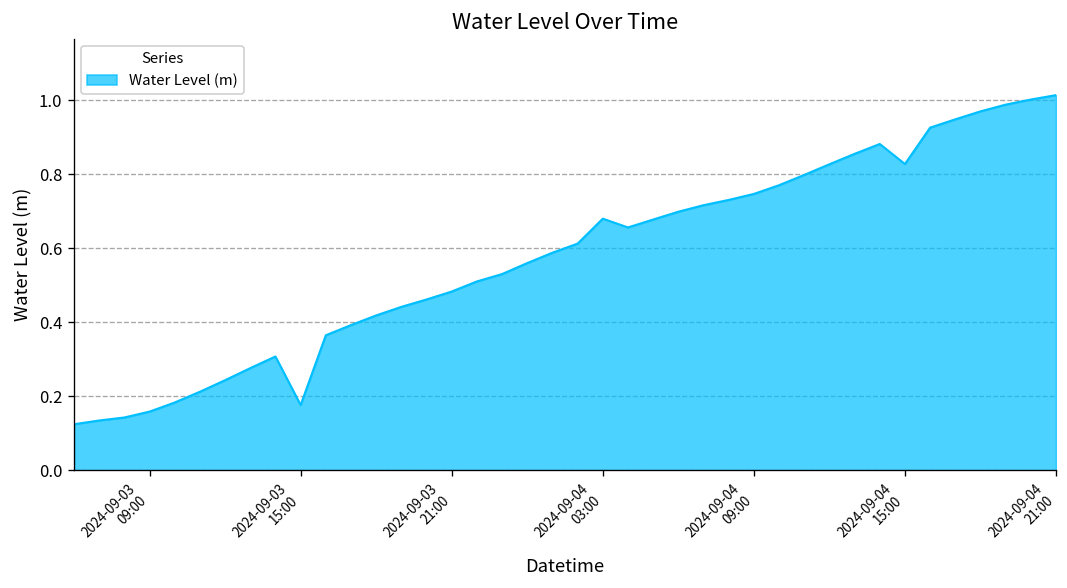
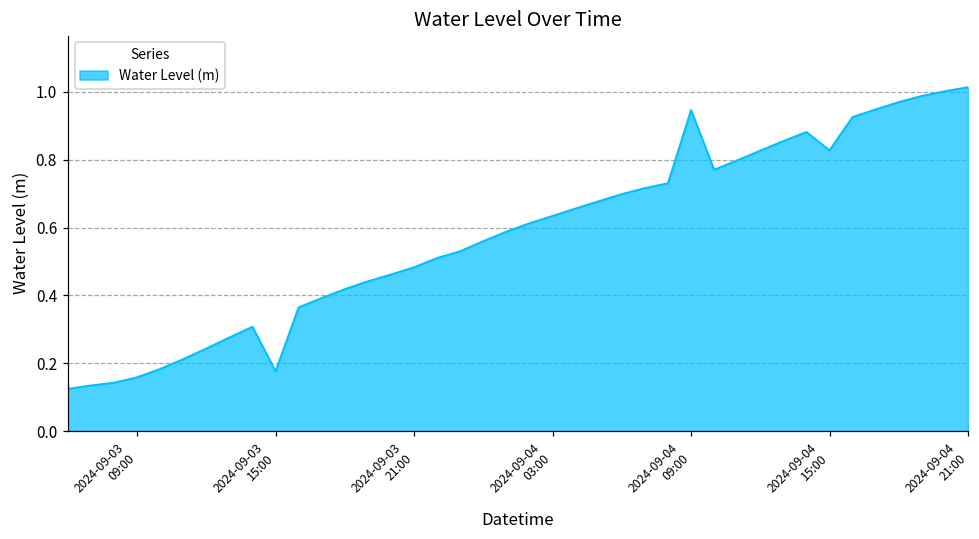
  {
    "2024-09-03 09:00": 0.16,
    "2024-09-03 15:00": 0.18,
    "2024-09-03 21:00": 0.48,
-   "2024-09-04 03:00": 0.68,
-   "2024-09-04 09:00": 0.75,
+   "2024-09-04 03:00": 0.63,
+   "2024-09-04 09:00": 0.95,
    "2024-09-04 15:00": 0.83,
    "2024-09-04 21:00": 1.01
  }
